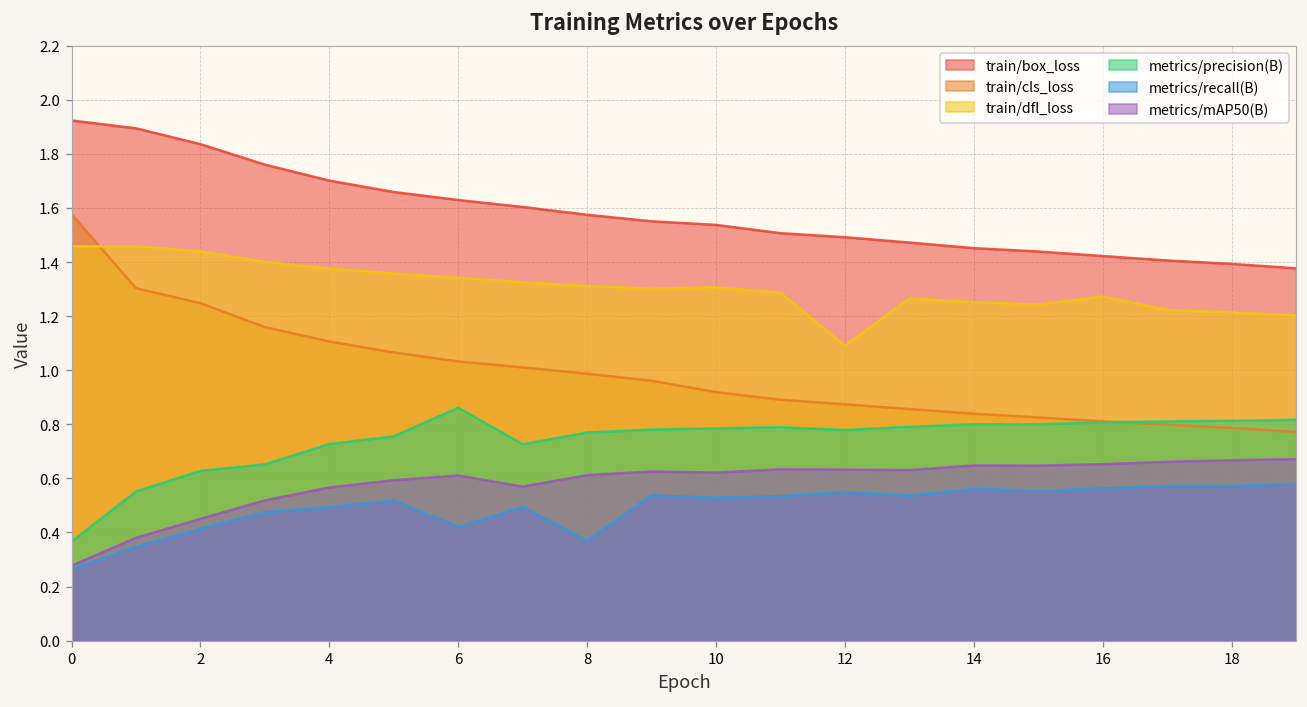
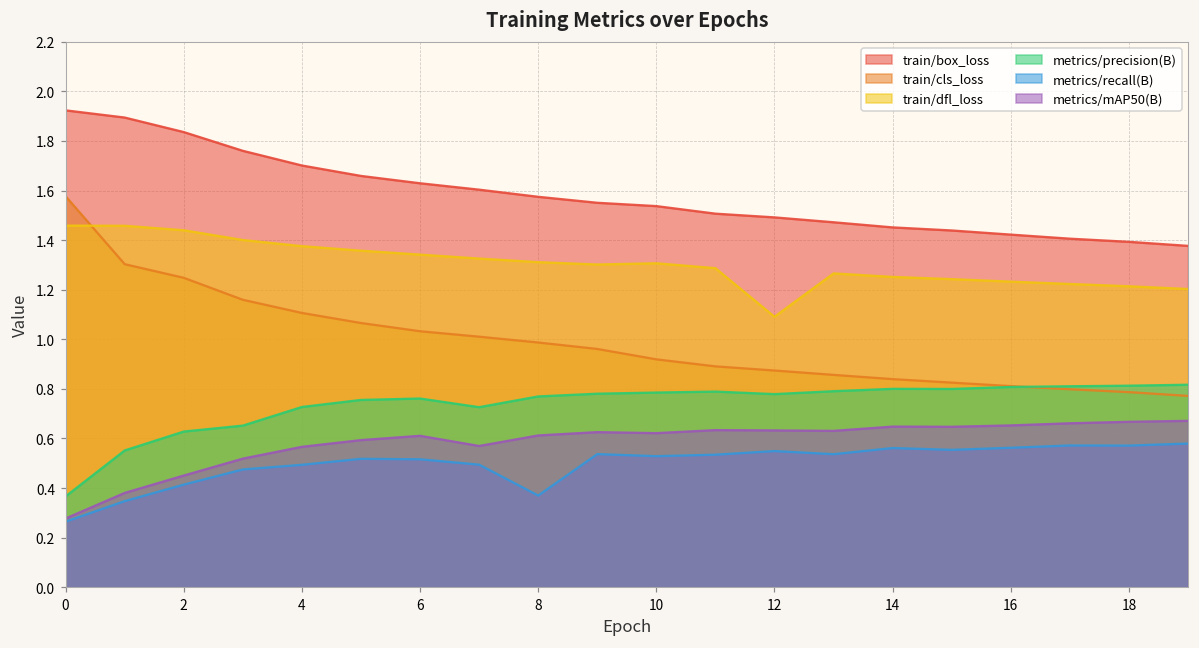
  {
    "train/dfl_loss": {
      "0": 1.46,
      "2": 1.44,
      "4": 1.38,
      "6": 1.34,
      "8": 1.31,
      "10": 1.31,
      "12": 1.09,
      "14": 1.25,
-     "16": 1.27,
+     "16": 1.23,
      "18": 1.21
    },
    "metrics/precision(B)": {
      "0": 0.37,
      "2": 0.63,
      "4": 0.73,
-     "6": 0.86,
+     "6": 0.76,
      "8": 0.77,
      "10": 0.79,
      "12": 0.78,
      "14": 0.80,
      "18": 0.81
    },
    "metrics/recall(B)": {
      "0": 0.26,
      "2": 0.41,
      "4": 0.49,
-     "6": 0.42,
+     "6": 0.52,
      "8": 0.37,
      "10": 0.53,
      "12": 0.55,
      "14": 0.56,
      "16": 0.56,
      "18": 0.57
    },
    "metrics/mAP50(B)": {
      "0": 0.28,
      "2": 0.45,
      "4": 0.57,
      "6": 0.61,
      "8": 0.61,
      "10": 0.62,
      "12": 0.63,
      "14": 0.65,
      "16": 0.65,
      "18": 0.67
    }
  }
